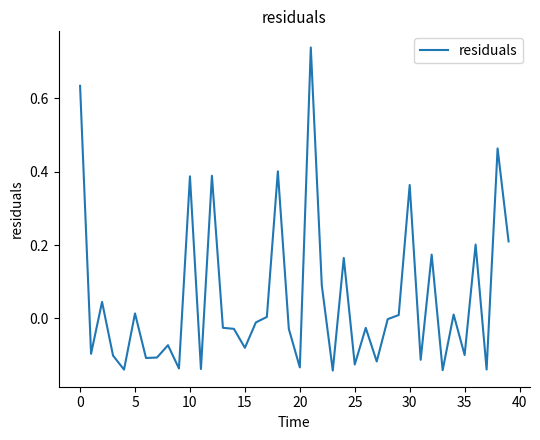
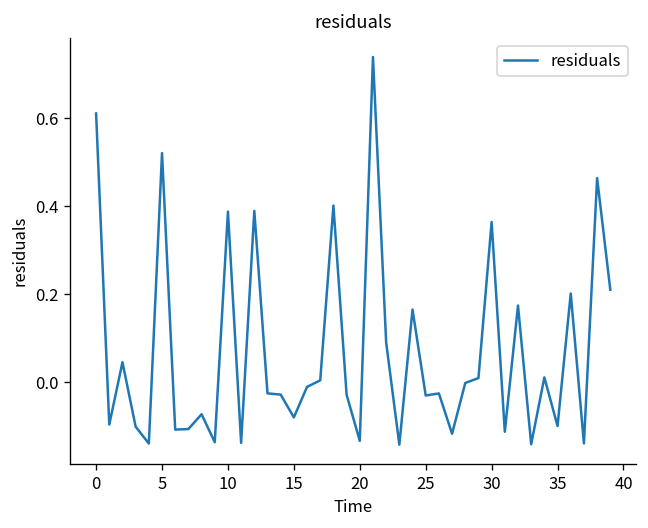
  {
-   "0": 0.63,
-   "5": 0.01,
+   "0": 0.61,
+   "5": 0.52,
    "10": 0.39,
    "15": -0.08,
    "20": -0.13,
-   "25": -0.13,
+   "25": -0.03,
    "30": 0.36,
    "35": -0.10
  }
